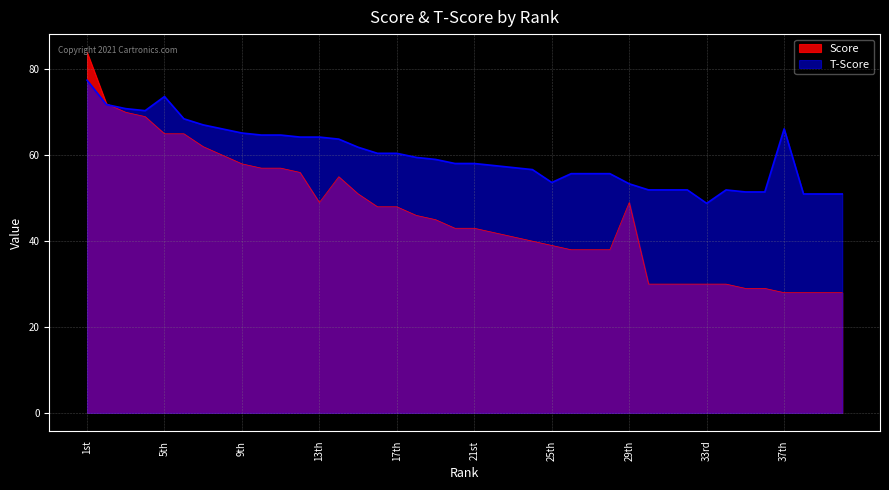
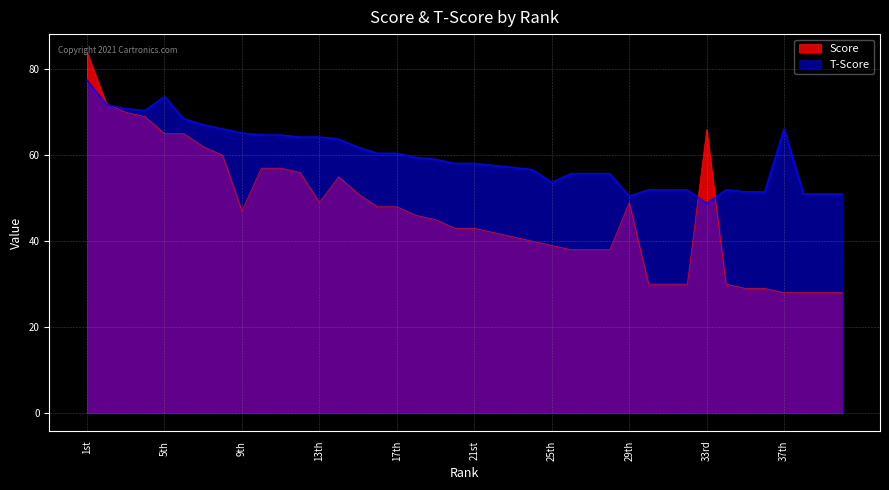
  {
    "Score": {
      "5th": 65,
-     "9th": 58,
+     "9th": 47,
      "13th": 49,
      "17th": 48,
      "21st": 43,
      "25th": 39,
      "29th": 49,
-     "33rd": 30,
+     "33rd": 66,
      "37th": 28
    },
    "T-Score": {
      "1st": 77,
      "5th": 74,
      "9th": 65,
      "13th": 64,
      "17th": 60,
      "21st": 58,
      "25th": 54,
-     "29th": 53,
+     "29th": 50,
      "33rd": 49,
      "37th": 66
    }
  }
